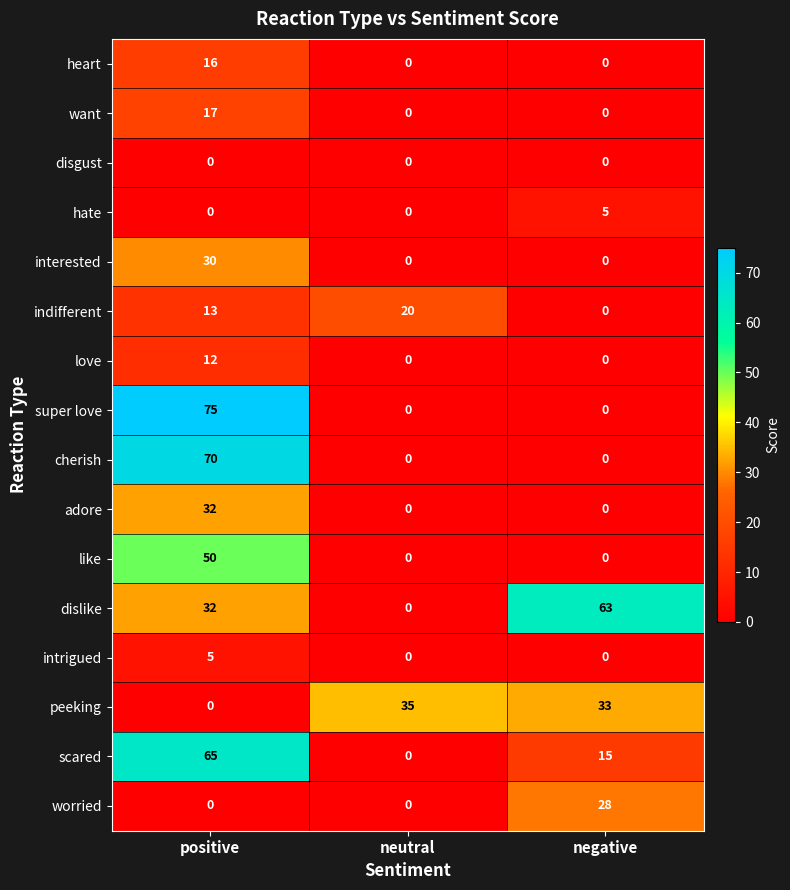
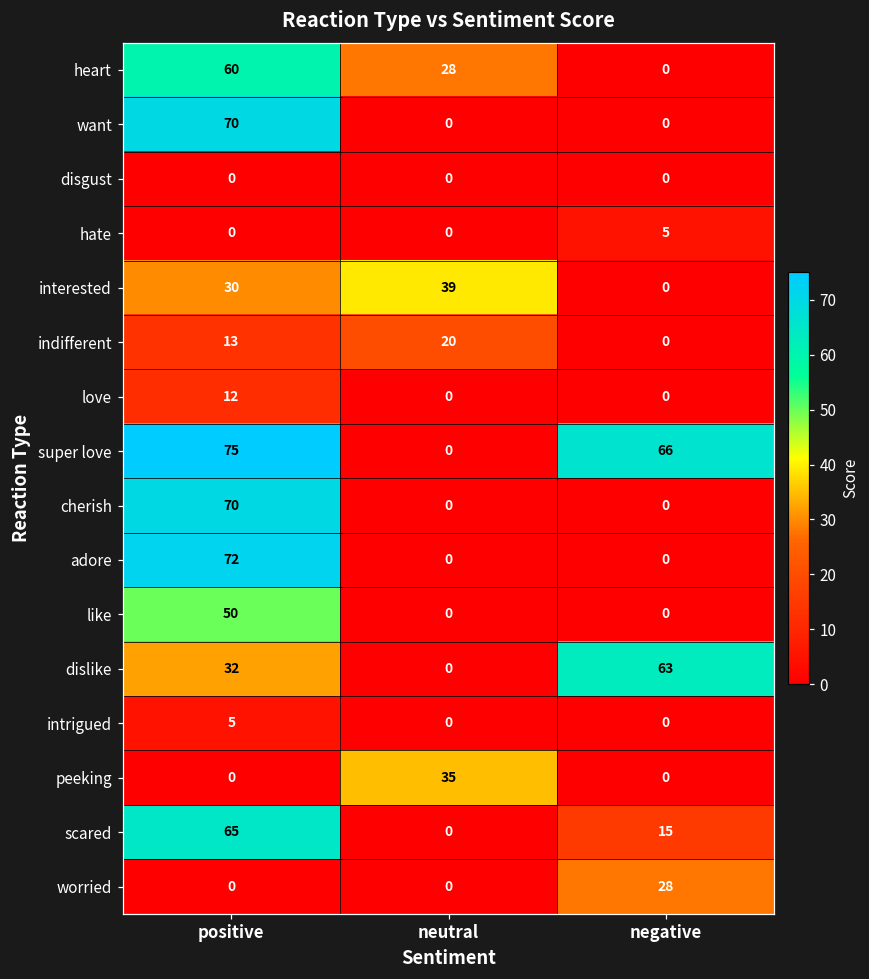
  {
    "heart": {
-     "positive": 16,
-     "neutral": 0,
+     "positive": 60,
+     "neutral": 28,
      "negative": 0
    },
    "want": {
-     "positive": 17,
+     "positive": 70,
      "neutral": 0,
      "negative": 0
    },
    "disgust": {
      "positive": 0,
      "neutral": 0,
      "negative": 0
    },
    "hate": {
      "positive": 0,
      "neutral": 0,
      "negative": 5
    },
    "interested": {
      "positive": 30,
-     "neutral": 0,
+     "neutral": 39,
      "negative": 0
    },
    "indifferent": {
      "positive": 13,
      "neutral": 20,
      "negative": 0
    },
    "love": {
      "positive": 12,
      "neutral": 0,
      "negative": 0
    },
    "super love": {
      "positive": 75,
      "neutral": 0,
-     "negative": 0
+     "negative": 66
    },
    "cherish": {
      "positive": 70,
      "neutral": 0,
      "negative": 0
    },
    "adore": {
-     "positive": 32,
+     "positive": 72,
      "neutral": 0,
      "negative": 0
    },
    "like": {
      "positive": 50,
      "neutral": 0,
      "negative": 0
    },
    "dislike": {
      "positive": 32,
      "neutral": 0,
      "negative": 63
    },
    "intrigued": {
      "positive": 5,
      "neutral": 0,
      "negative": 0
    },
    "peeking": {
      "positive": 0,
      "neutral": 35,
-     "negative": 33
+     "negative": 0
    },
    "scared": {
      "positive": 65,
      "neutral": 0,
      "negative": 15
    },
    "worried": {
      "positive": 0,
      "neutral": 0,
      "negative": 28
    }
  }
